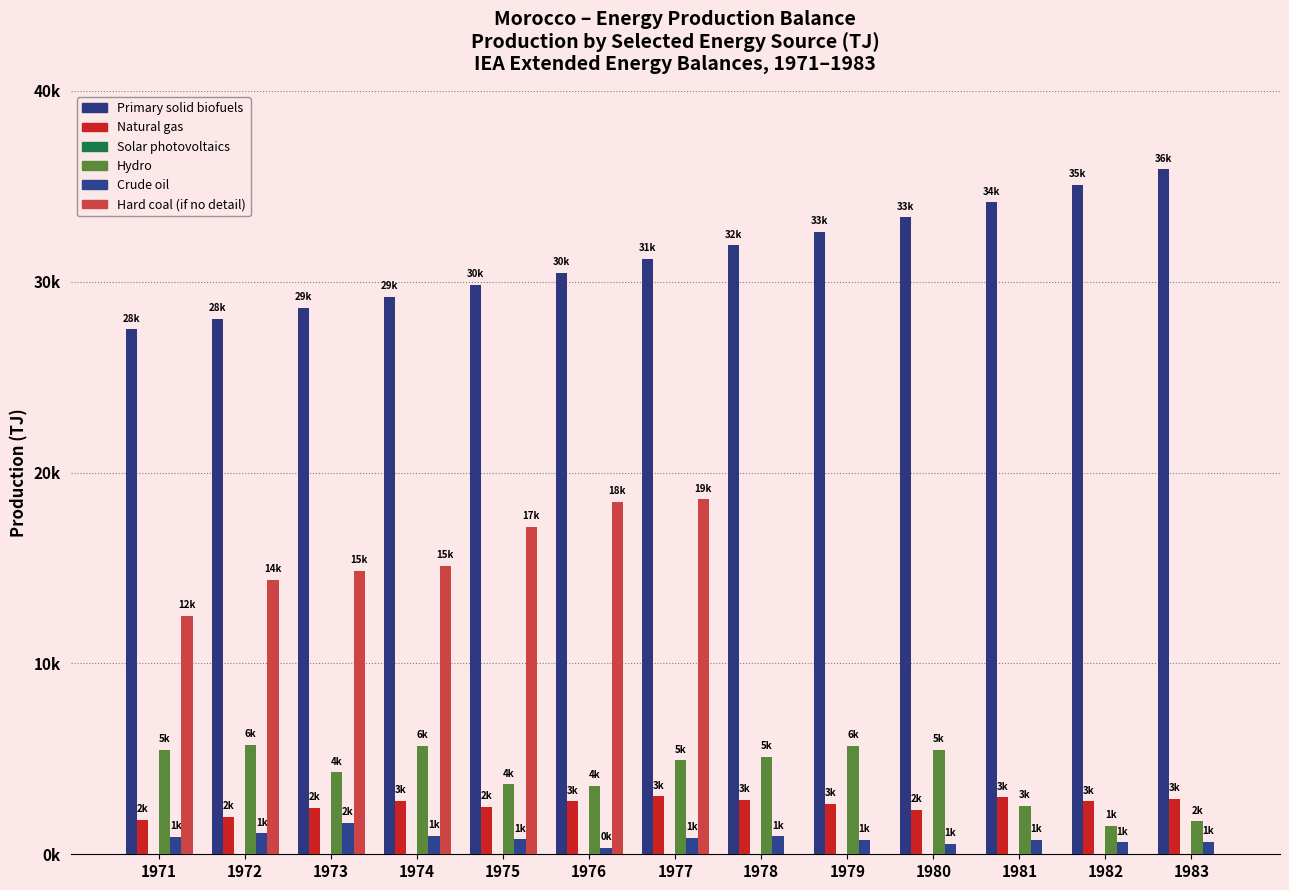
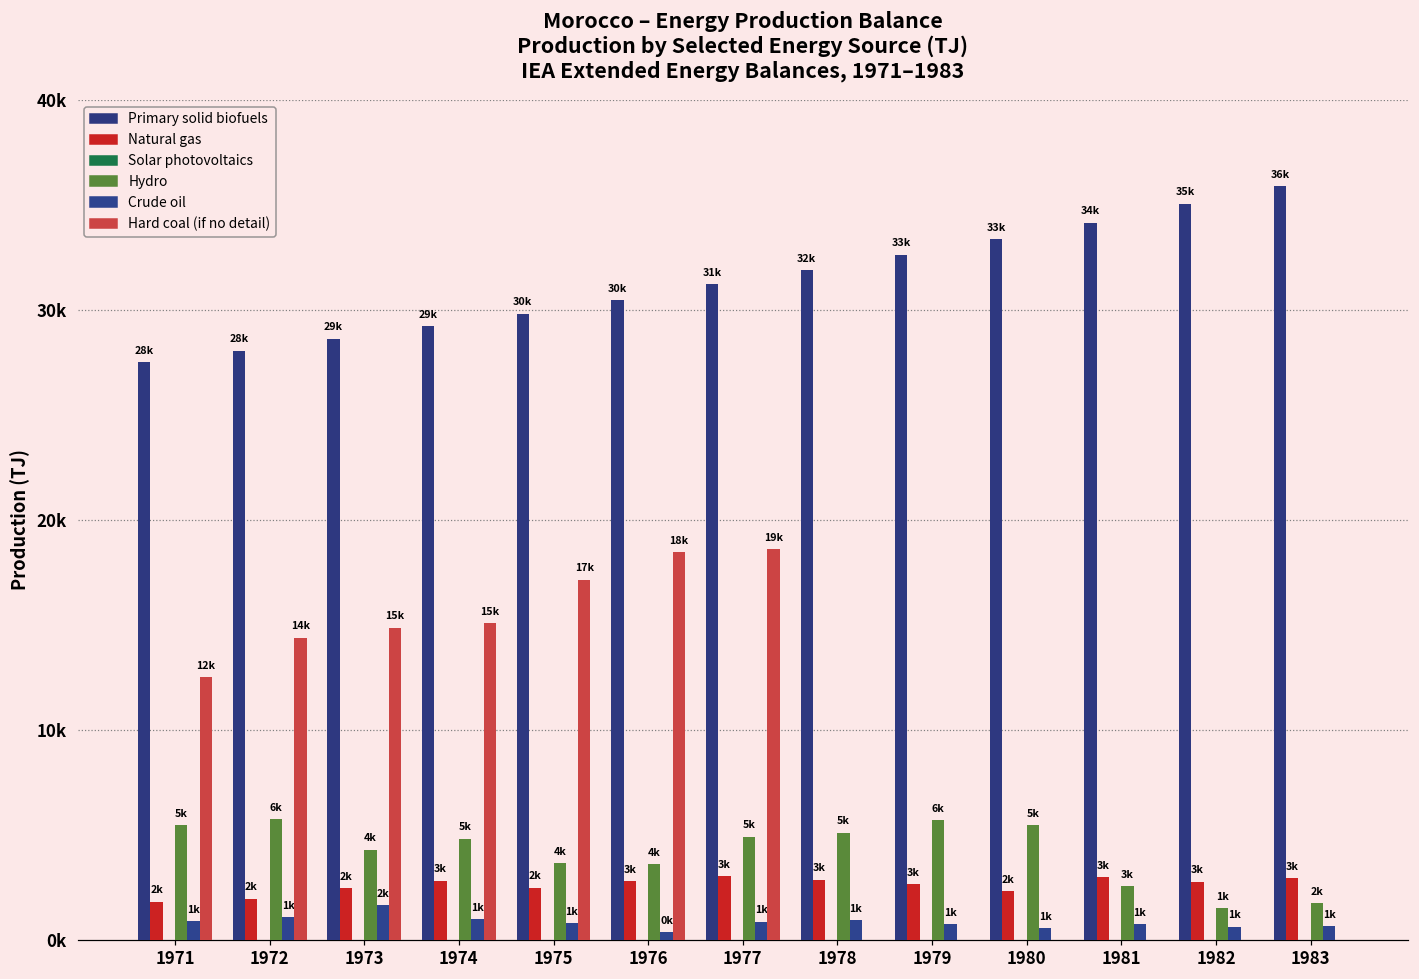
  {
    "Solar photovoltaics": {
      "1976": "0k"
    },
    "Hydro": {
      "1971": "5k",
      "1972": "6k",
      "1973": "4k",
-     "1974": "6k",
+     "1974": "5k",
      "1975": "4k",
      "1976": "4k",
      "1977": "5k",
      "1978": "5k",
      "1979": "6k",
      "1980": "5k",
      "1981": "3k",
      "1982": "1k",
      "1983": "2k"
    }
  }
